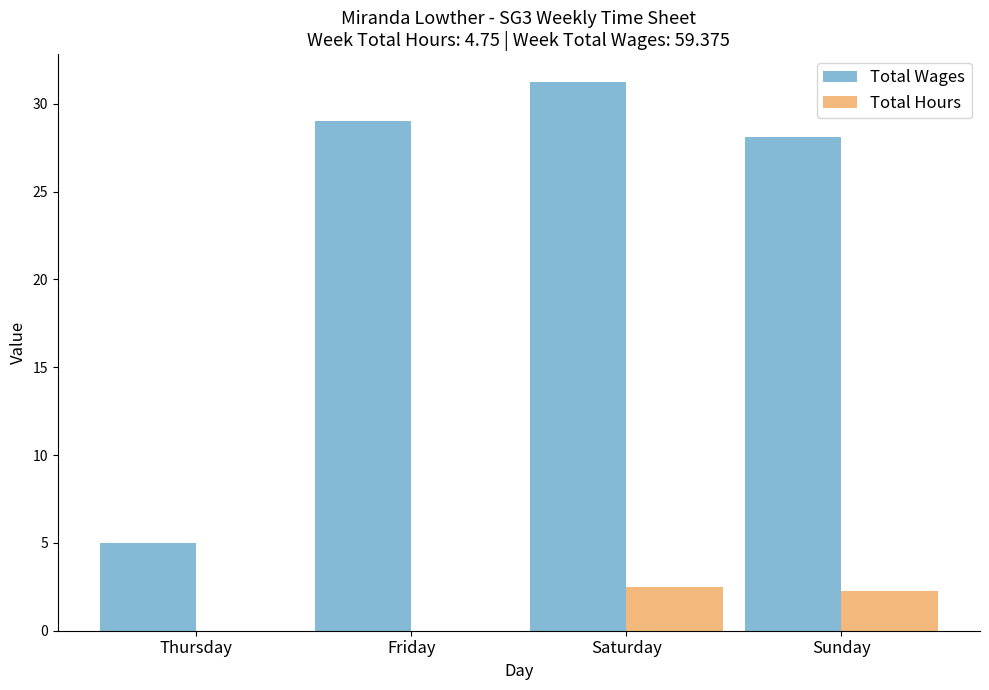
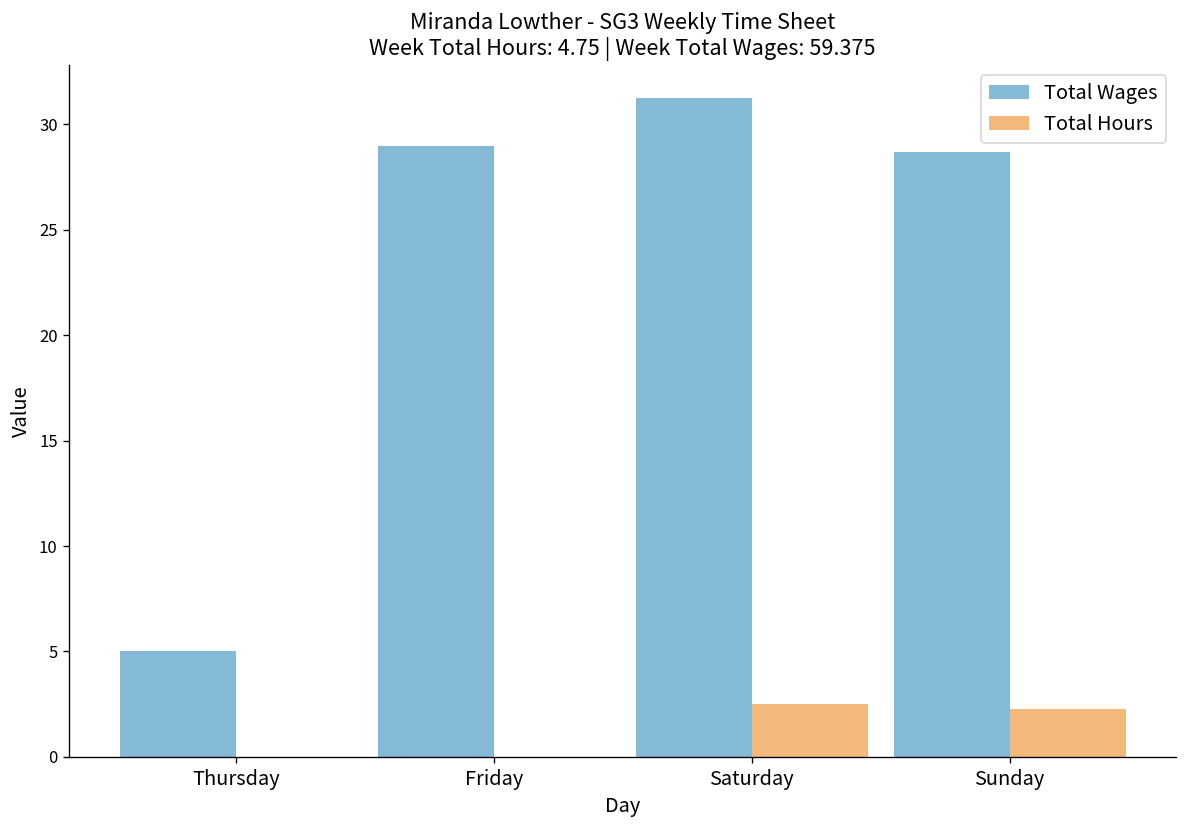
  {
    "Total Wages": {
      "Thursday": 5.0,
      "Friday": 29.0,
      "Saturday": 31.3,
-     "Sunday": 28.1
+     "Sunday": 28.7
    },
    "Total Hours": {
      "Thursday": 0.0,
      "Friday": 0.0,
      "Saturday": 2.5,
      "Sunday": 2.3
    }
  }
